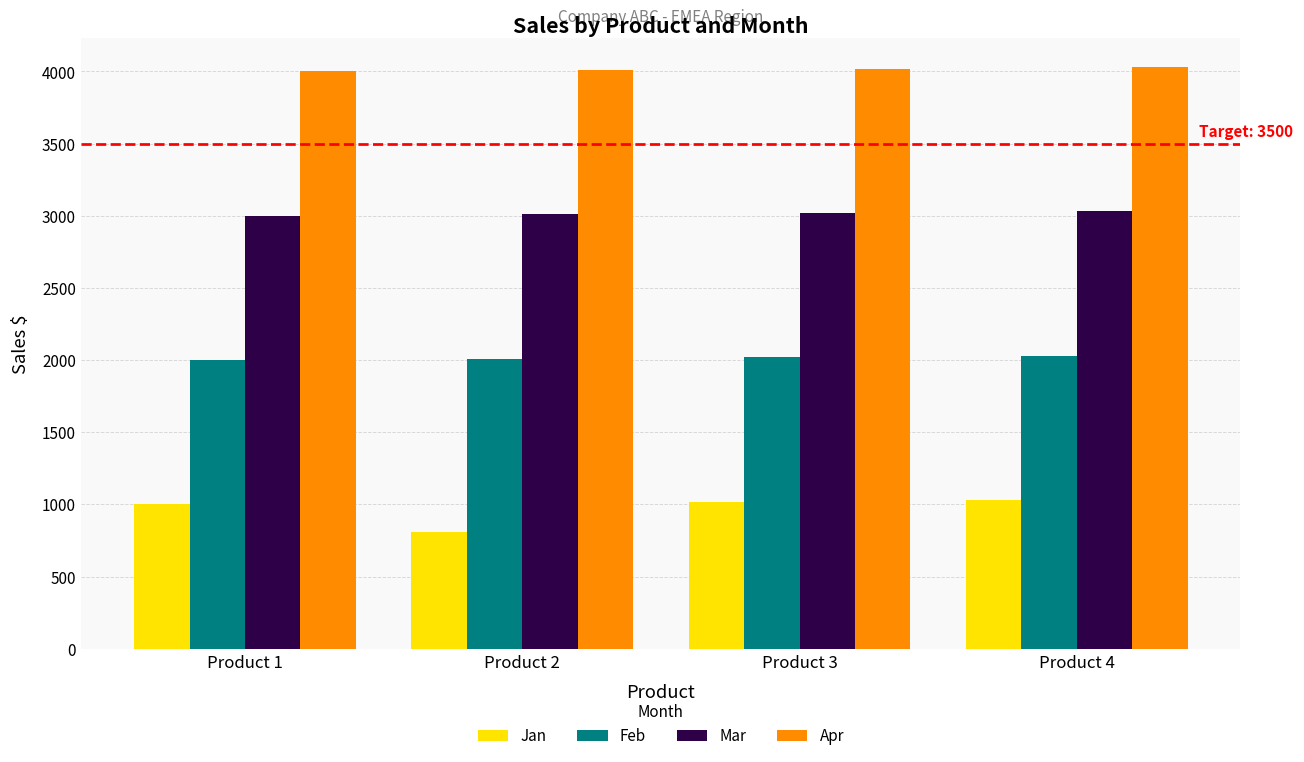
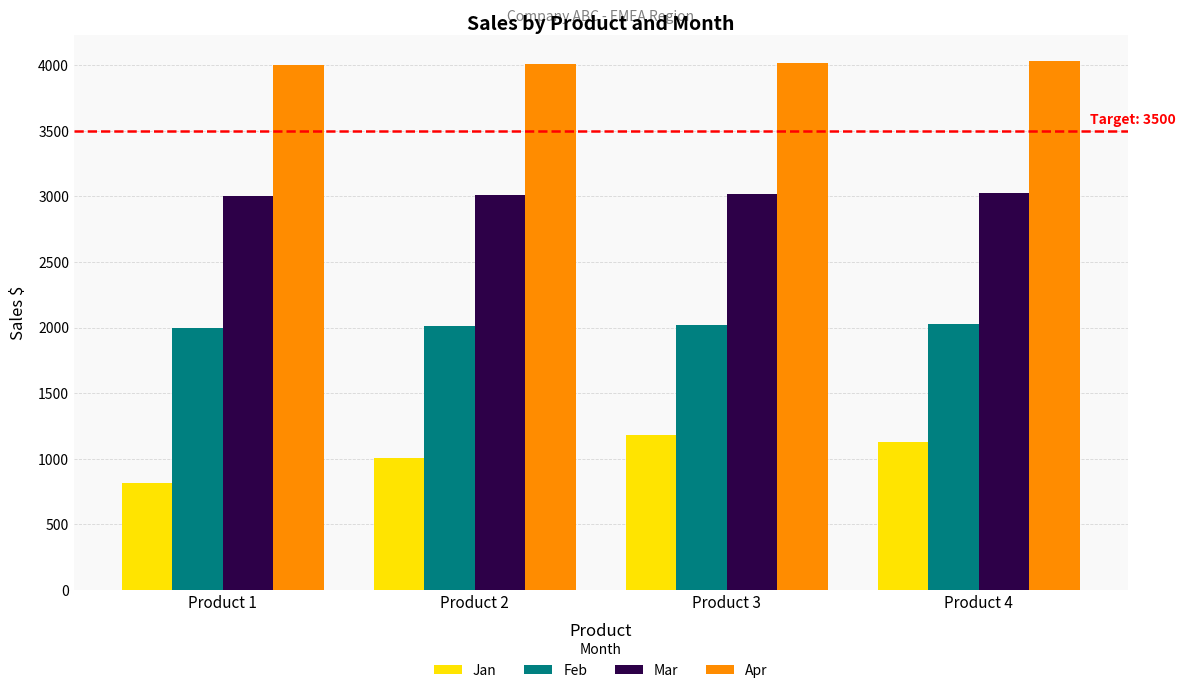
  {
    "Jan": {
-     "Product 1": 1000,
-     "Product 2": 810,
-     "Product 3": 1020,
-     "Product 4": 1030
+     "Product 1": 820,
+     "Product 2": 1010,
+     "Product 3": 1180,
+     "Product 4": 1130
    },
    "Feb": {
      "Product 1": 2000,
      "Product 2": 2010,
      "Product 3": 2020,
      "Product 4": 2030
    },
    "Mar": {
      "Product 1": 3000,
      "Product 2": 3010,
      "Product 3": 3020,
      "Product 4": 3030
    },
    "Apr": {
      "Product 1": 4000,
      "Product 2": 4010,
      "Product 3": 4020,
      "Product 4": 4030
    }
  }
